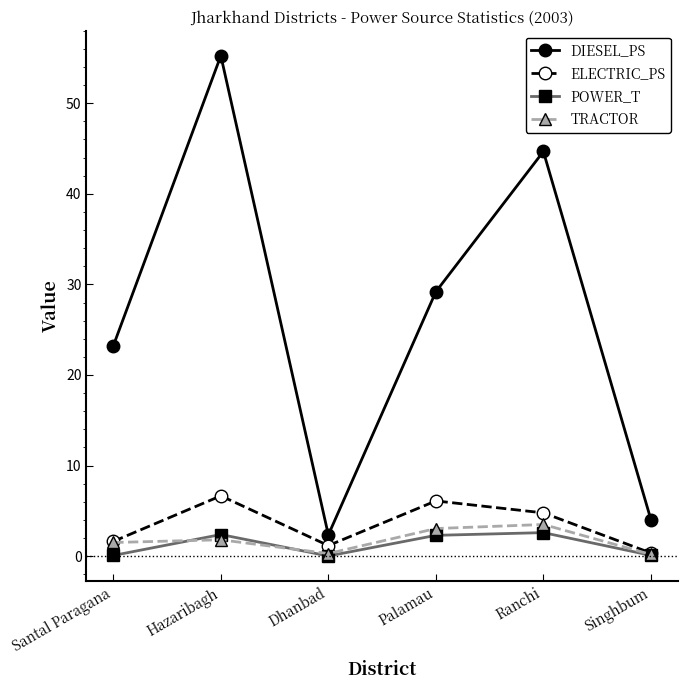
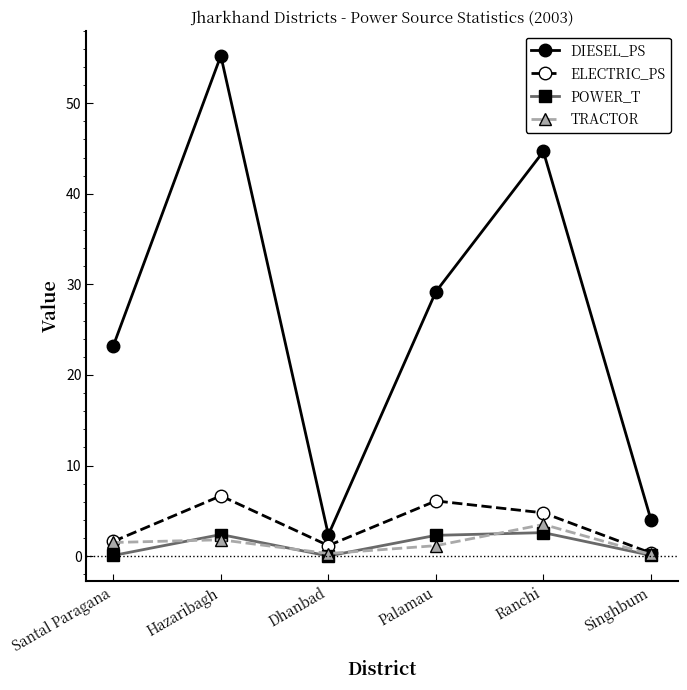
  {
    "POWER_T": {
      "Santal Paragana": 0,
      "Hazaribagh": 2,
      "Palamau": 2,
      "Ranchi": 3
    },
    "TRACTOR": {
      "Hazaribagh": 2,
-     "Palamau": 3,
+     "Palamau": 1,
      "Ranchi": 4
    }
  }
